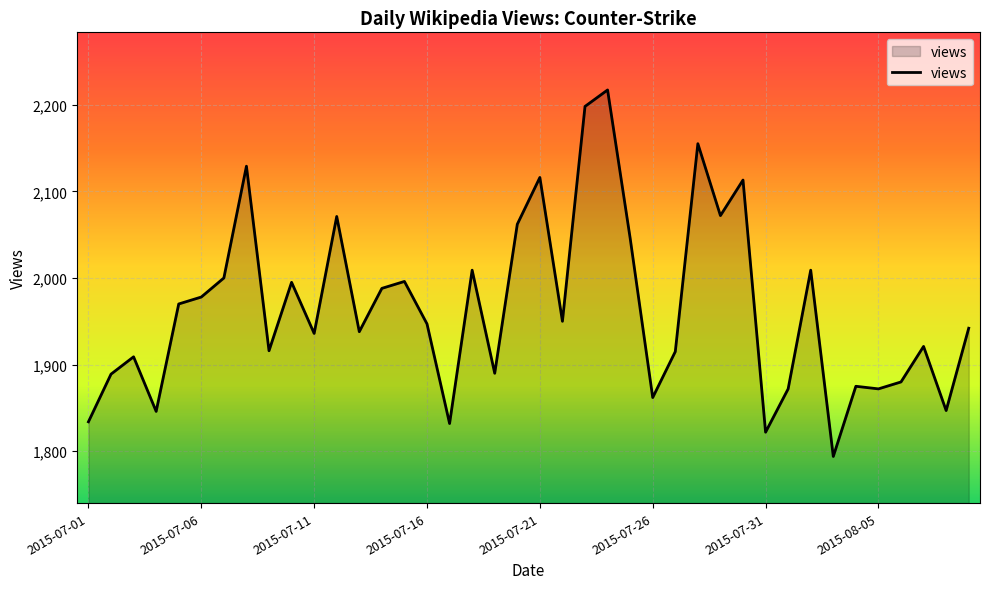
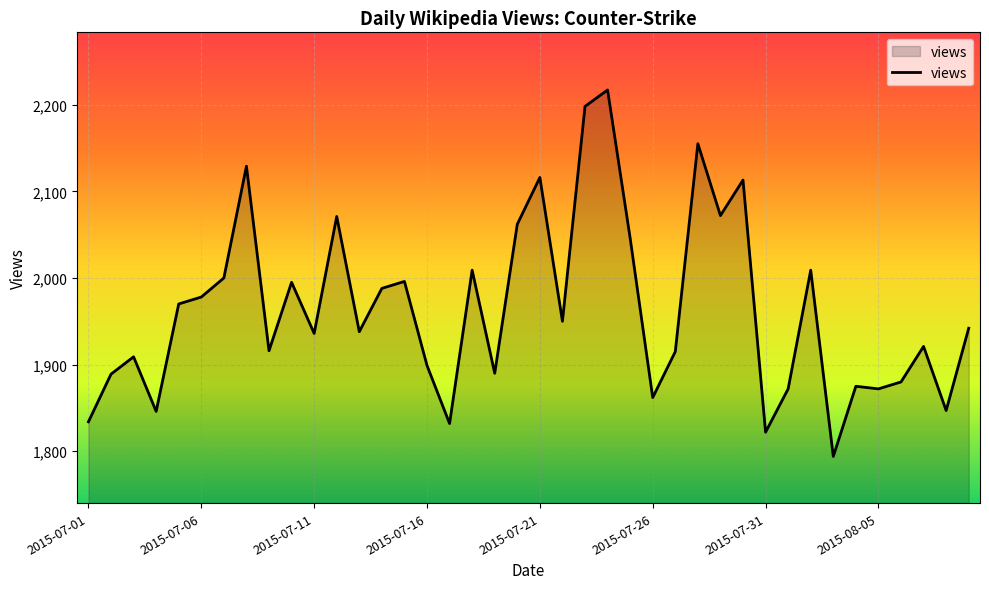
  {
    "2015-07-01": "1,830",
    "2015-07-06": "1,980",
    "2015-07-11": "1,940",
-   "2015-07-16": "1,950",
+   "2015-07-16": "1,900",
    "2015-07-21": "2,120",
    "2015-07-26": "1,860",
    "2015-07-31": "1,820",
    "2015-08-05": "1,870"
  }
